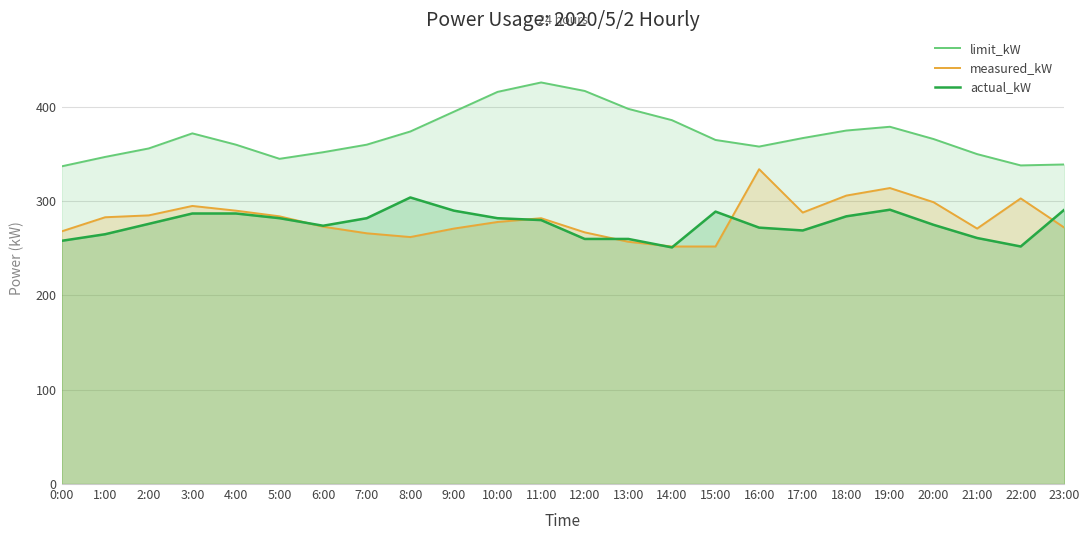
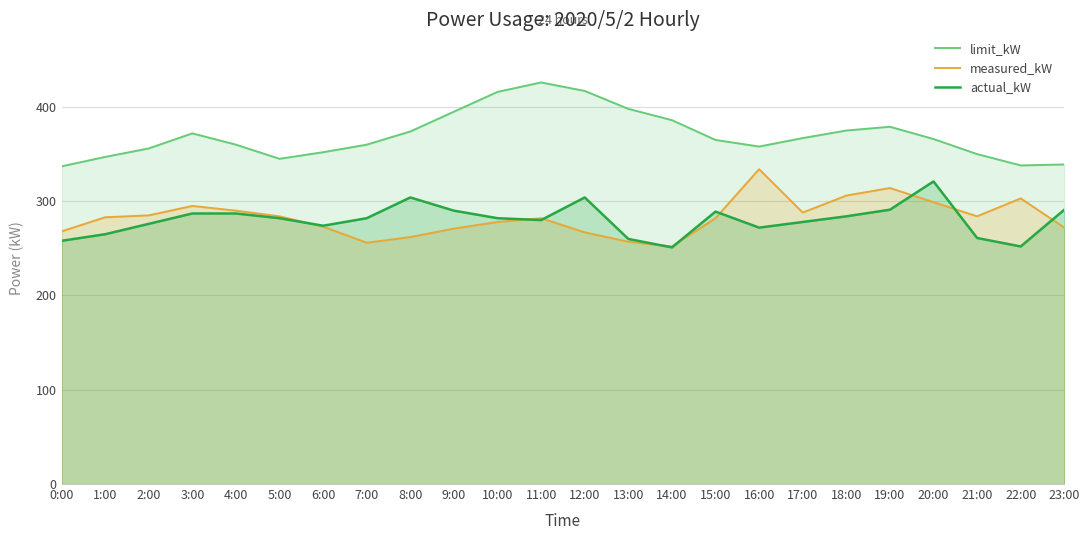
  {
    "limit_kW": {
      "0:00": 340,
      "1:00": 350,
      "2:00": 360,
      "3:00": 370,
      "4:00": 360,
      "5:00": 350,
      "6:00": 350,
      "7:00": 360,
      "8:00": 370,
      "9:00": 400,
      "10:00": 420,
      "11:00": 430,
      "12:00": 420,
      "13:00": 400,
      "14:00": 390,
      "15:00": 370,
      "16:00": 360,
      "17:00": 370,
      "18:00": 380,
      "19:00": 380,
      "20:00": 370,
      "21:00": 350,
      "22:00": 340,
      "23:00": 340
    },
    "measured_kW": {
      "0:00": 270,
      "1:00": 280,
      "2:00": 290,
      "3:00": 300,
      "4:00": 290,
-     "7:00": 270,
+     "7:00": 260,
      "8:00": 260,
      "9:00": 270,
      "10:00": 280,
      "12:00": 270,
      "13:00": 260,
-     "15:00": 250,
+     "15:00": 280,
      "16:00": 330,
      "17:00": 290,
      "18:00": 310,
      "19:00": 310,
      "20:00": 300,
-     "21:00": 270,
+     "21:00": 280,
      "22:00": 300,
      "23:00": 270
    },
    "actual_kW": {
      "0:00": 260,
      "1:00": 270,
      "2:00": 280,
      "3:00": 290,
      "4:00": 290,
      "7:00": 280,
      "8:00": 300,
      "9:00": 290,
      "10:00": 280,
-     "12:00": 260,
+     "12:00": 300,
      "13:00": 260,
      "15:00": 290,
      "16:00": 270,
-     "17:00": 270,
+     "17:00": 280,
      "18:00": 280,
      "19:00": 290,
-     "20:00": 280,
+     "20:00": 320,
      "21:00": 260,
      "22:00": 250,
      "23:00": 290
    }
  }
